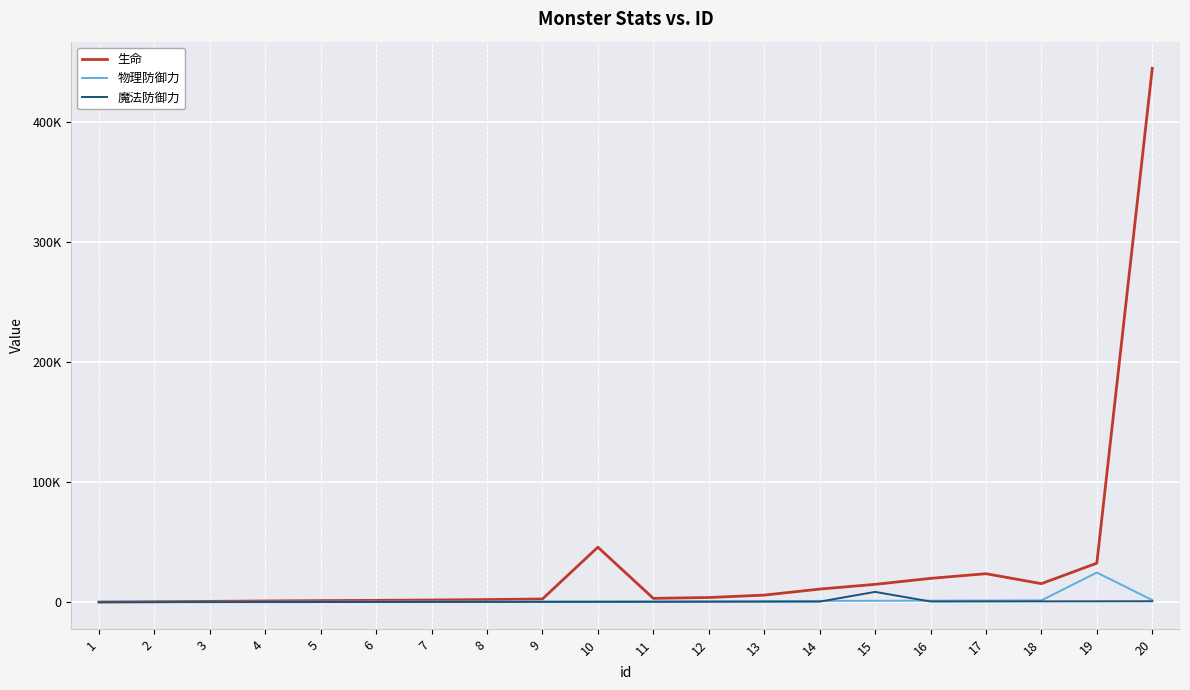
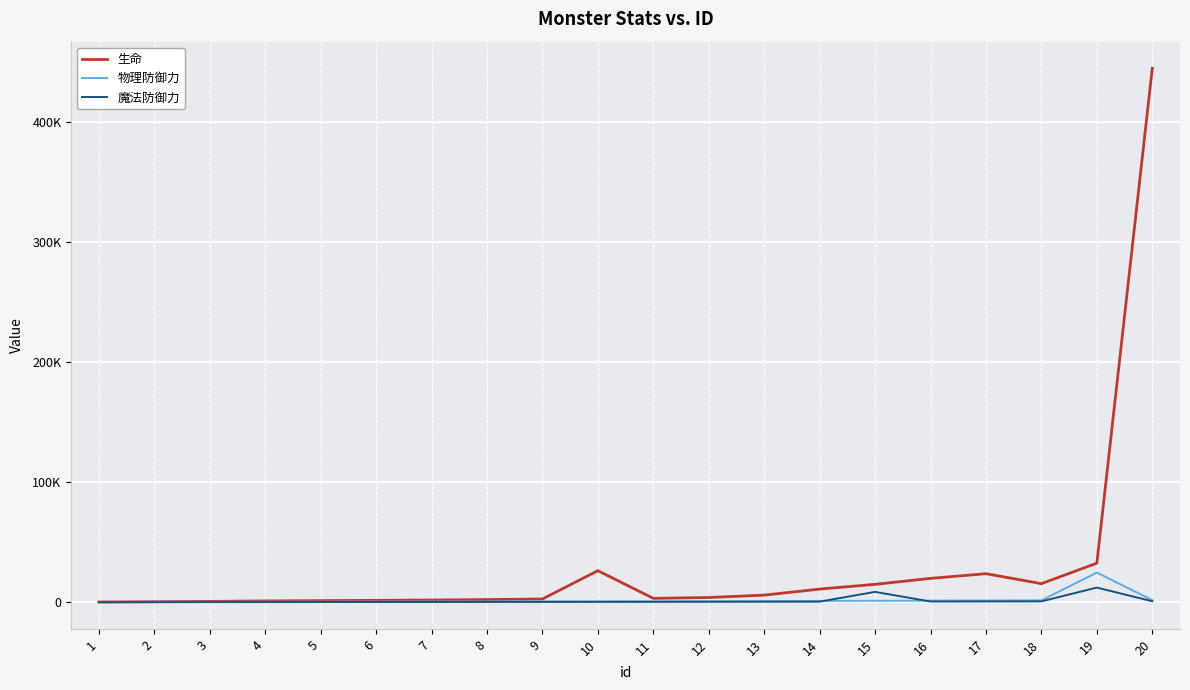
  {
    "生命": {
-     "10": 46000,
+     "10": 26000,
      "11": 3000,
      "12": 4000,
      "13": 6000,
      "14": 11000,
      "15": 15000,
      "16": 20000,
      "17": 24000,
      "18": 16000,
      "19": 33000,
      "20": 445000
    },
    "物理防御力": {
      "15": 1000,
      "19": 25000
    },
    "魔法防御力": {
      "15": 9000,
-     "19": 1000
+     "19": 12000
    }
  }
